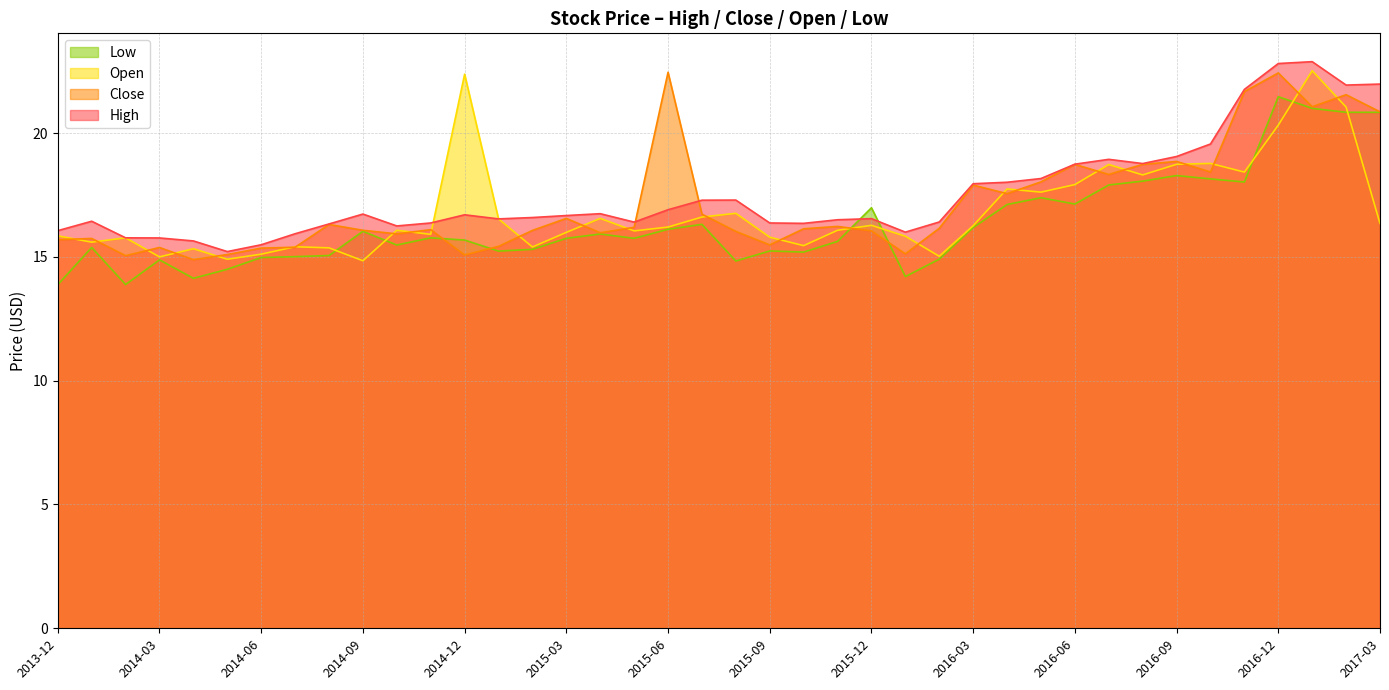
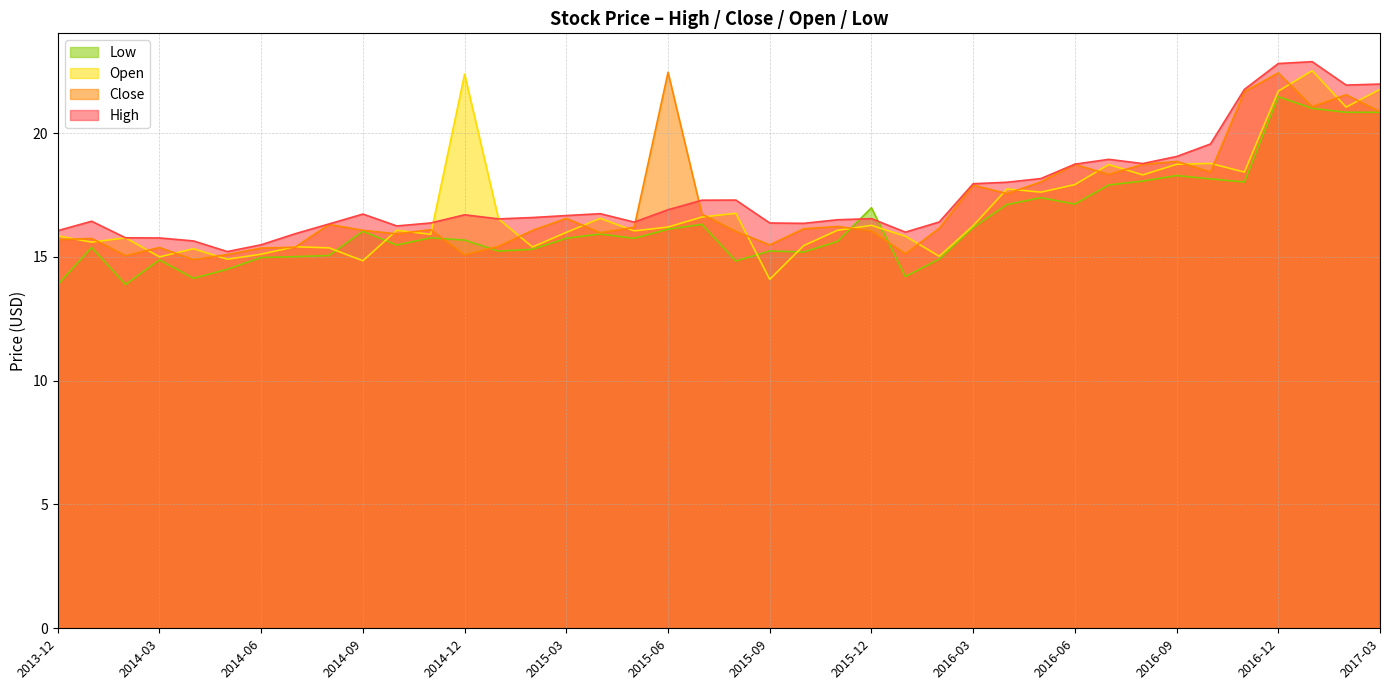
  {
    "Low": {
      "2013-12": 13.9,
      "2014-03": 14.9,
      "2014-06": 15.0,
      "2014-12": 15.7,
      "2015-03": 15.8,
      "2015-09": 15.2,
      "2015-12": 17.0,
      "2016-06": 17.1,
      "2016-09": 18.3,
      "2016-12": 21.5
    },
    "Open": {
      "2013-12": 15.9,
      "2014-03": 15.0,
      "2014-06": 15.1,
      "2014-09": 14.8,
      "2014-12": 22.4,
      "2015-03": 16.0,
-     "2015-09": 15.8,
+     "2015-09": 14.1,
      "2015-12": 16.3,
      "2016-06": 17.9,
      "2016-09": 18.7,
-     "2016-12": 20.3,
-     "2017-03": 16.4
+     "2016-12": 21.7,
+     "2017-03": 21.8
    },
    "Close": {
      "2013-12": 15.7,
      "2014-03": 15.4,
      "2014-06": 15.4,
      "2014-12": 15.1,
      "2015-03": 16.6,
      "2015-06": 22.5,
      "2015-09": 15.5,
      "2015-12": 16.0,
      "2016-09": 18.9,
      "2016-12": 22.4
    },
    "High": {
      "2013-12": 16.1,
      "2014-03": 15.8,
      "2014-06": 15.5,
      "2014-09": 16.7,
      "2014-12": 16.7,
      "2015-03": 16.7,
      "2015-06": 16.9,
      "2015-09": 16.4,
      "2015-12": 16.5,
      "2016-09": 19.1,
      "2016-12": 22.8,
      "2017-03": 22.0
    }
  }
